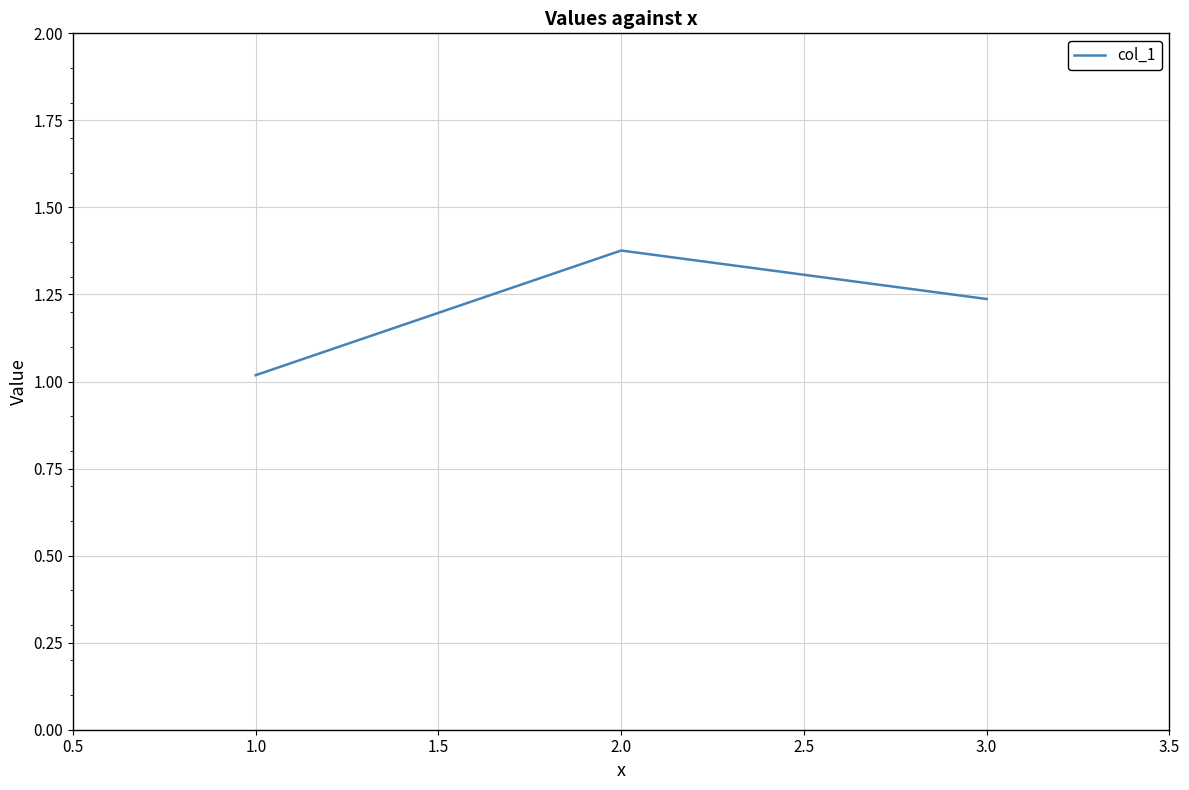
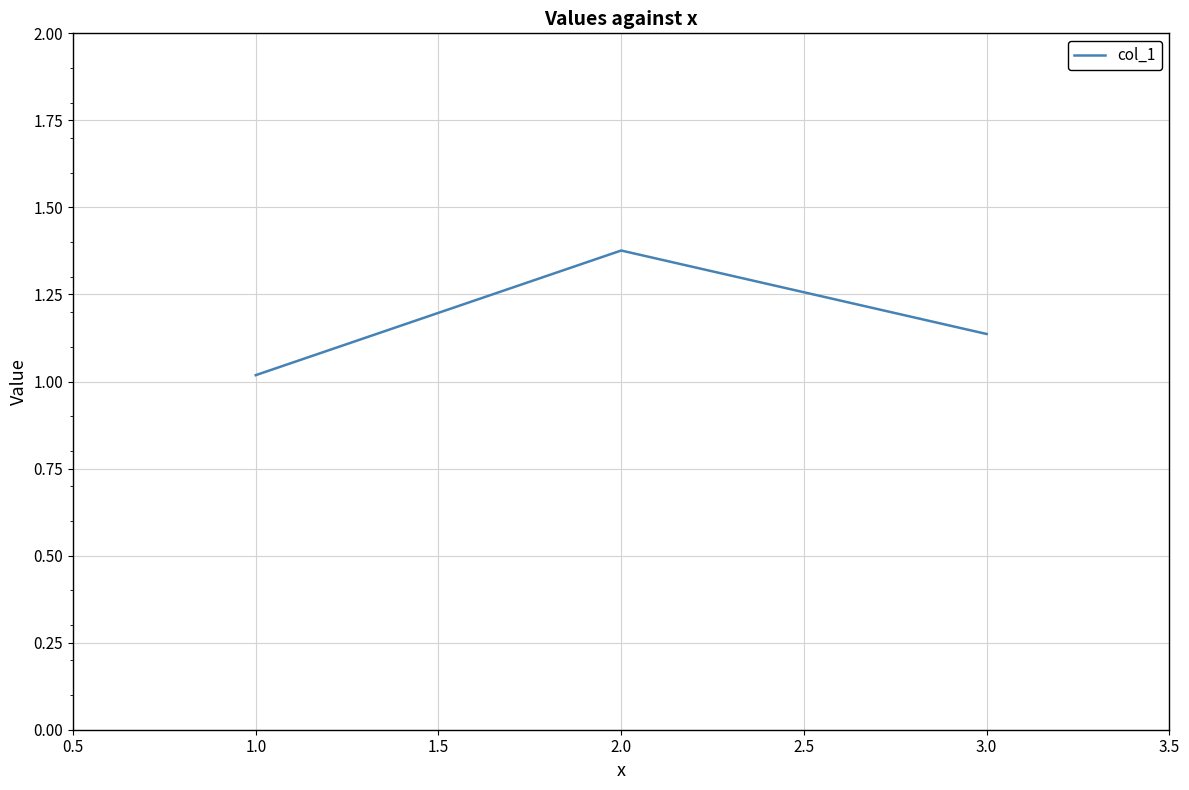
  {
    "1.0": 1.02,
    "2.0": 1.38,
-   "3.0": 1.24
+   "3.0": 1.14
  }
